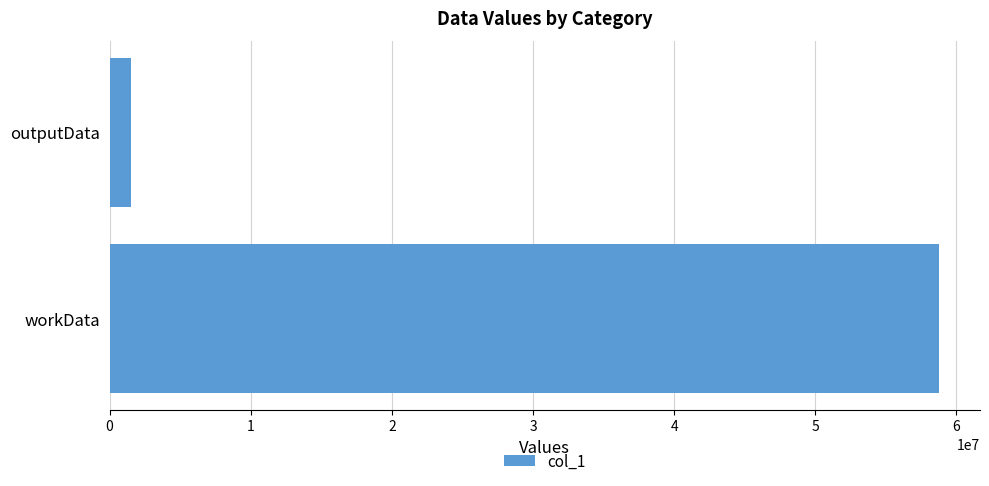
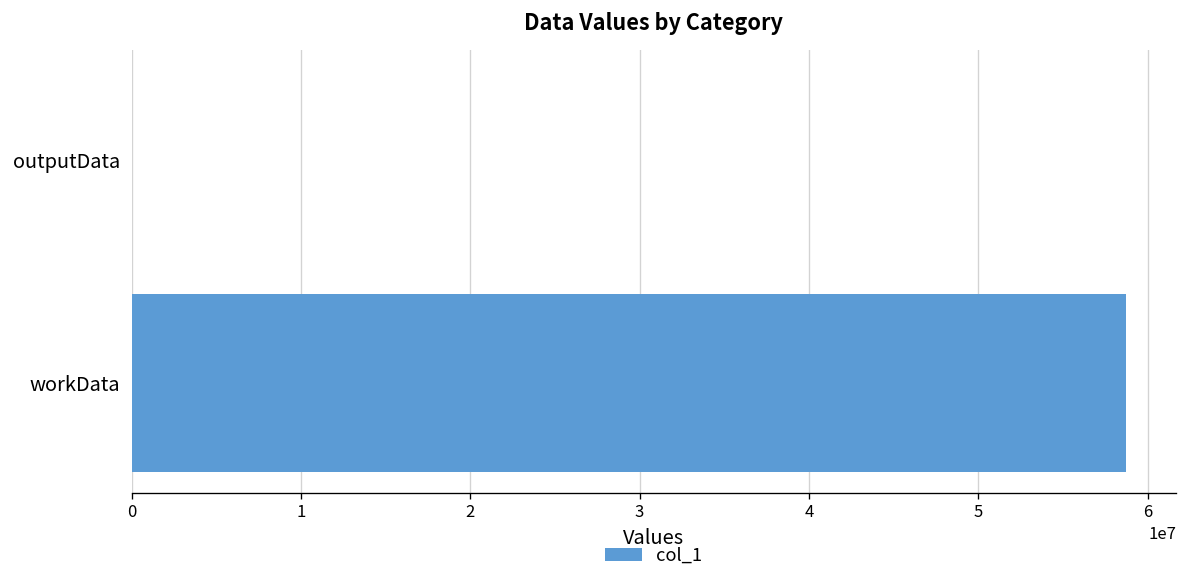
  {
-   "outputData": 1500000,
+   "outputData": 0,
    "workData": 58700000
  }
